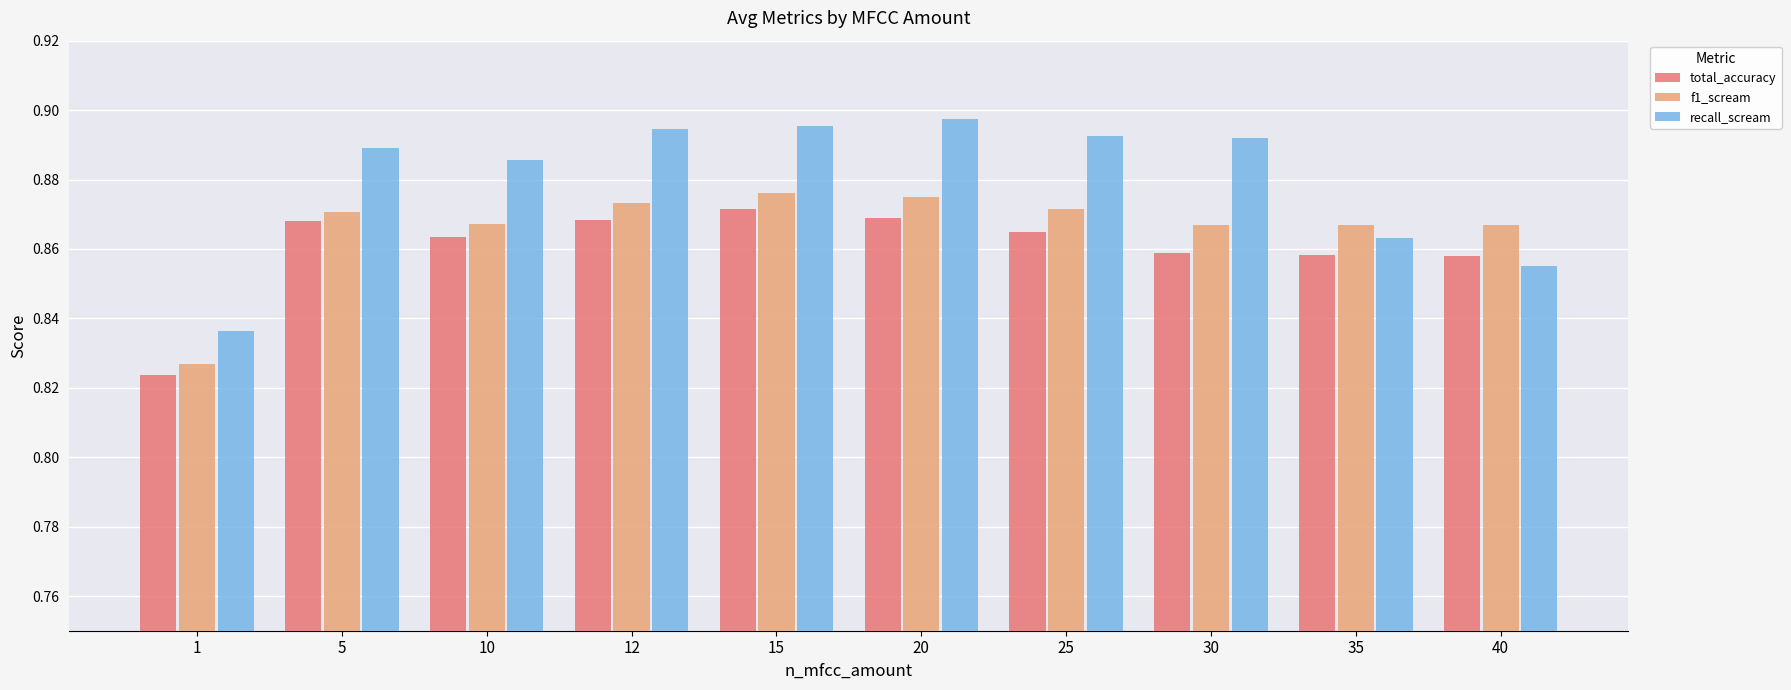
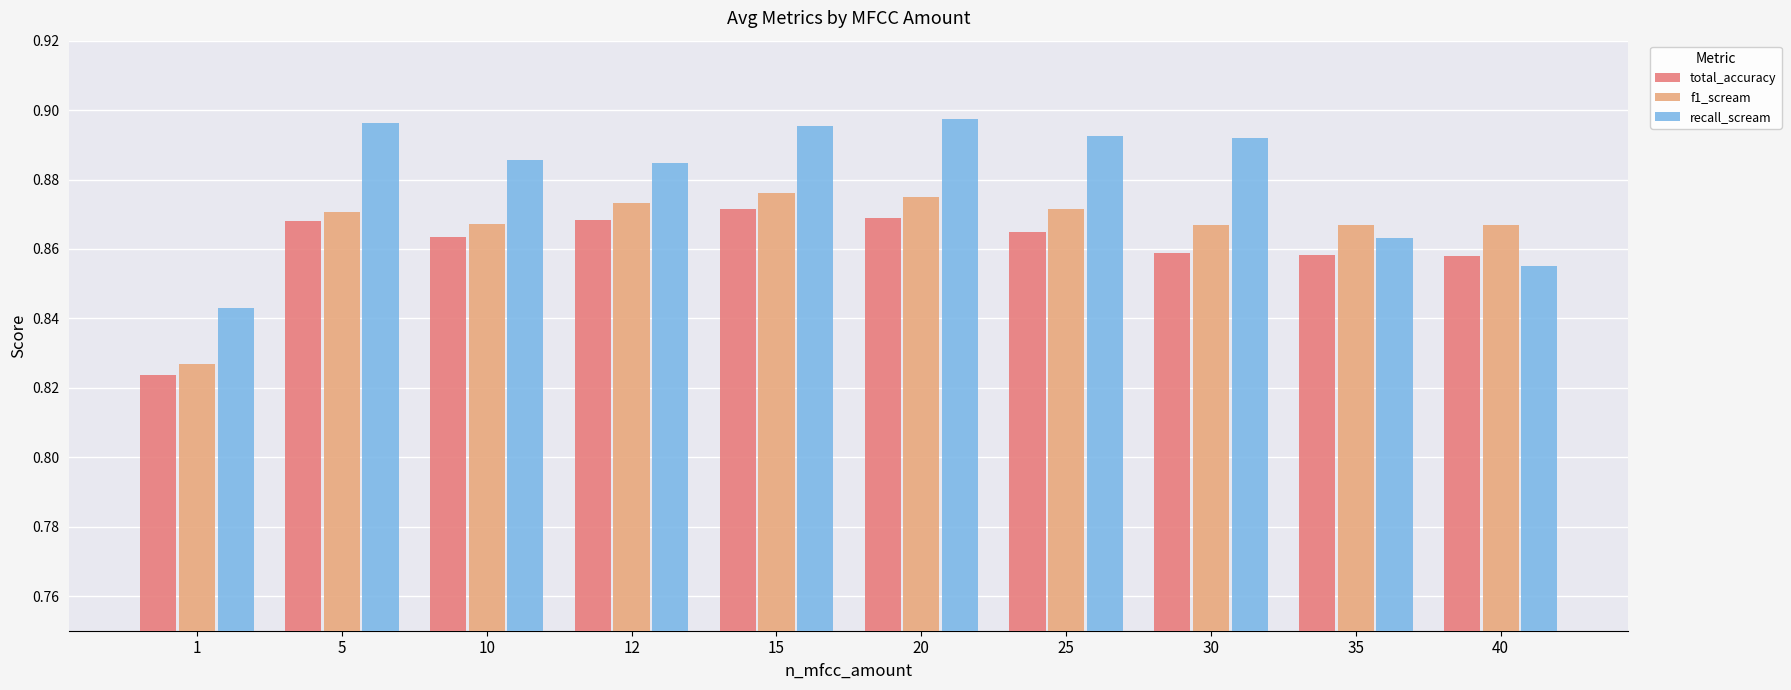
  {
    "recall_scream": {
-     "1": 0.836,
-     "5": 0.889,
+     "1": 0.843,
+     "5": 0.896,
      "10": 0.886,
-     "12": 0.895,
+     "12": 0.885,
      "15": 0.895,
      "20": 0.897,
      "25": 0.893,
      "30": 0.892,
      "35": 0.863,
      "40": 0.855
    }
  }
